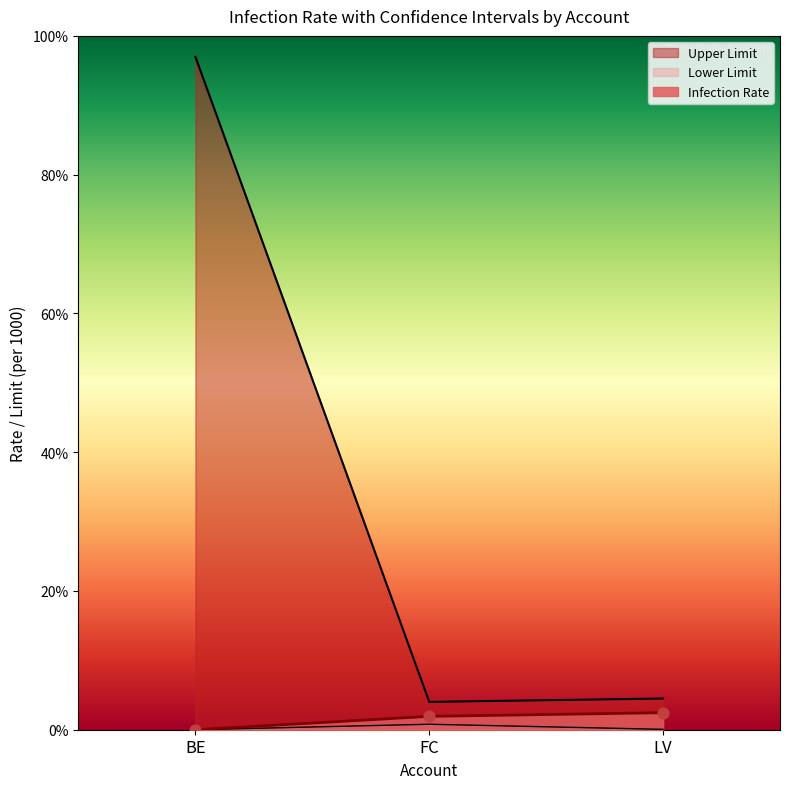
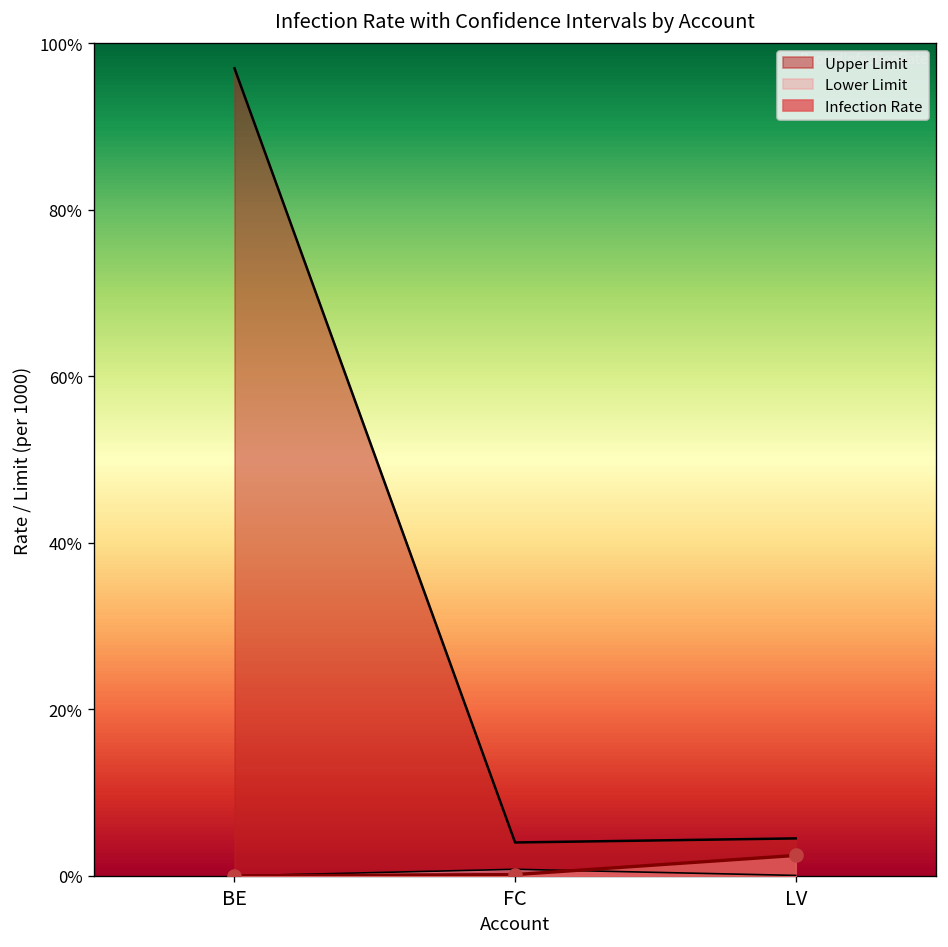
  {
    "Upper Limit": {
      "BE": "97%",
      "FC": "4%",
      "LV": "4%"
    },
    "Lower Limit": {
      "FC": "1%",
      "LV": "0%"
    },
    "Infection Rate": {
-     "FC": "2%",
+     "FC": "0%",
      "LV": "2%"
    }
  }
